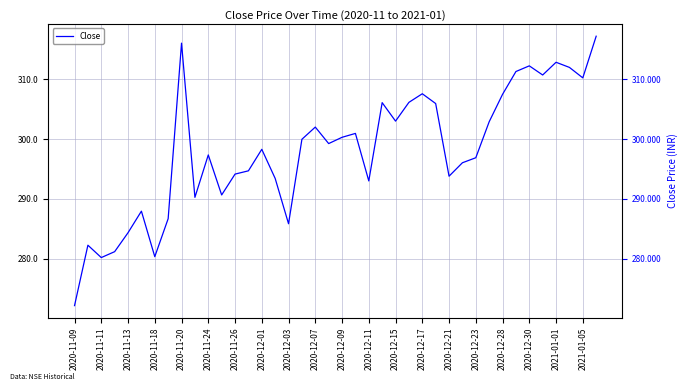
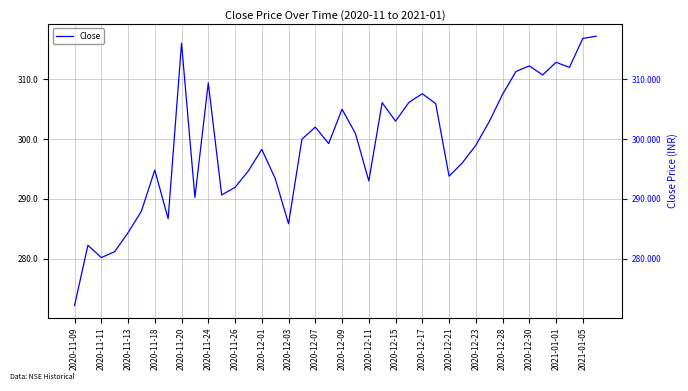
  {
    "2020-11-09": 272,
    "2020-11-11": 280,
    "2020-11-13": 284,
-   "2020-11-18": 280,
+   "2020-11-18": 295,
    "2020-11-20": 316,
-   "2020-11-24": 297,
-   "2020-11-26": 294,
+   "2020-11-24": 309,
+   "2020-11-26": 292,
    "2020-12-01": 298,
    "2020-12-03": 286,
    "2020-12-07": 302,
-   "2020-12-09": 300,
+   "2020-12-09": 305,
    "2020-12-11": 293,
    "2020-12-15": 303,
    "2020-12-17": 308,
    "2020-12-21": 294,
-   "2020-12-23": 297,
+   "2020-12-23": 299,
    "2020-12-28": 307,
    "2020-12-30": 312,
    "2021-01-01": 313,
-   "2021-01-05": 310
+   "2021-01-05": 317
  }
